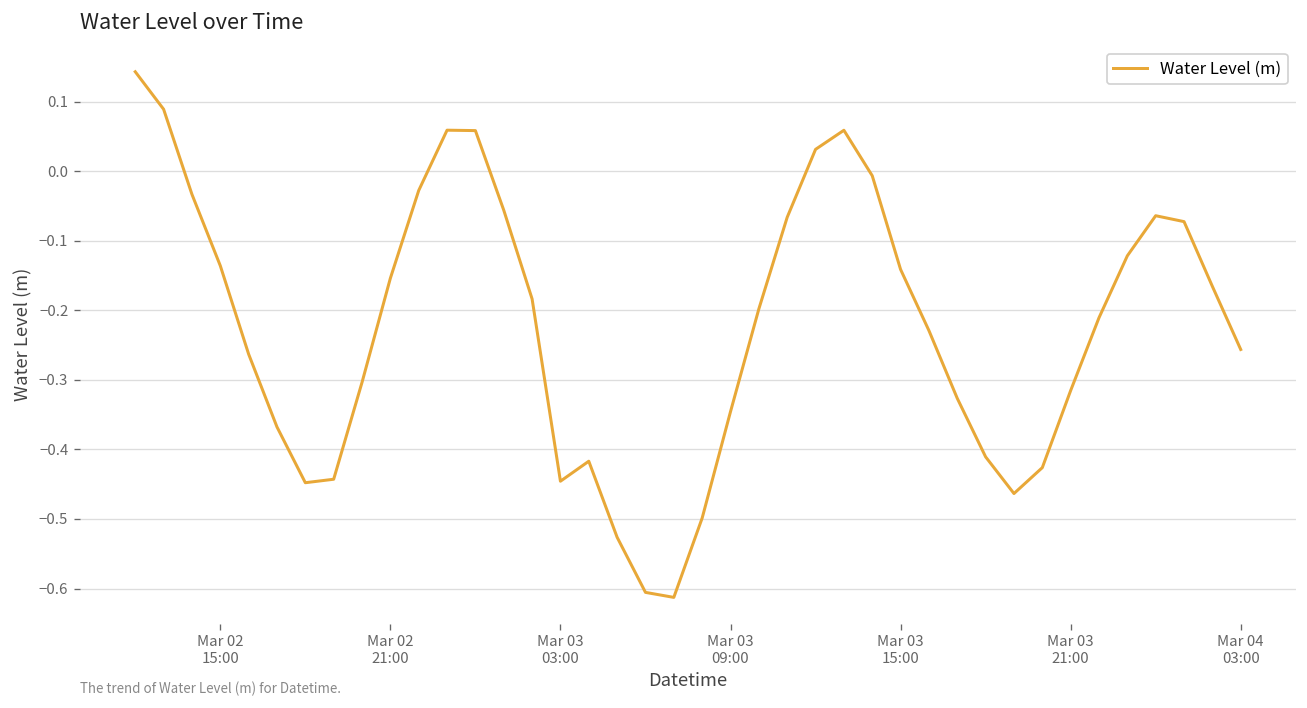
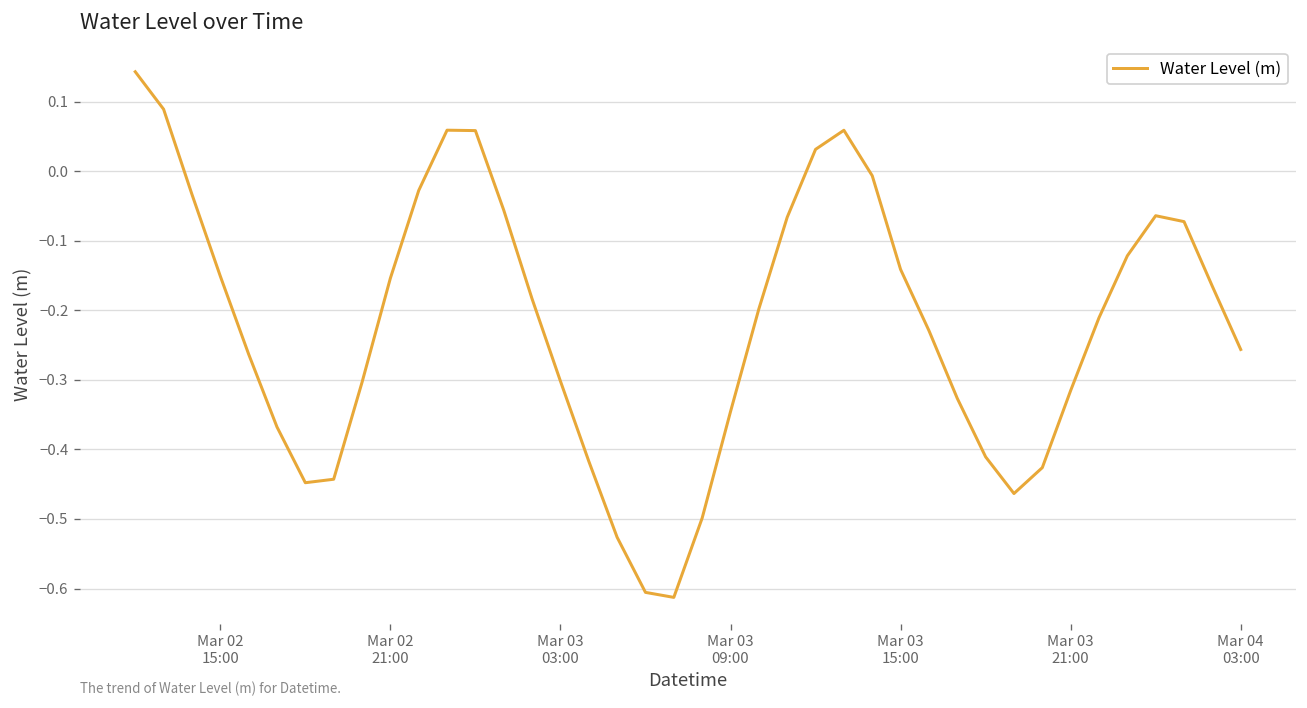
  {
-   "Mar 02 15:00": -0.14,
+   "Mar 02 15:00": -0.15,
    "Mar 02 21:00": -0.15,
-   "Mar 03 03:00": -0.45,
+   "Mar 03 03:00": -0.30,
    "Mar 03 09:00": -0.35,
    "Mar 03 15:00": -0.14,
    "Mar 03 21:00": -0.32,
    "Mar 04 03:00": -0.26
  }
